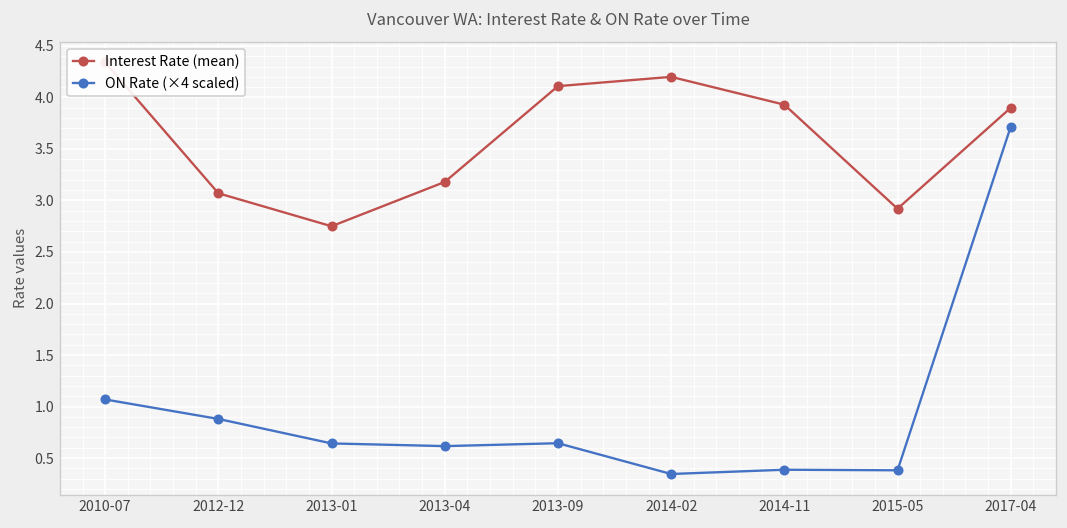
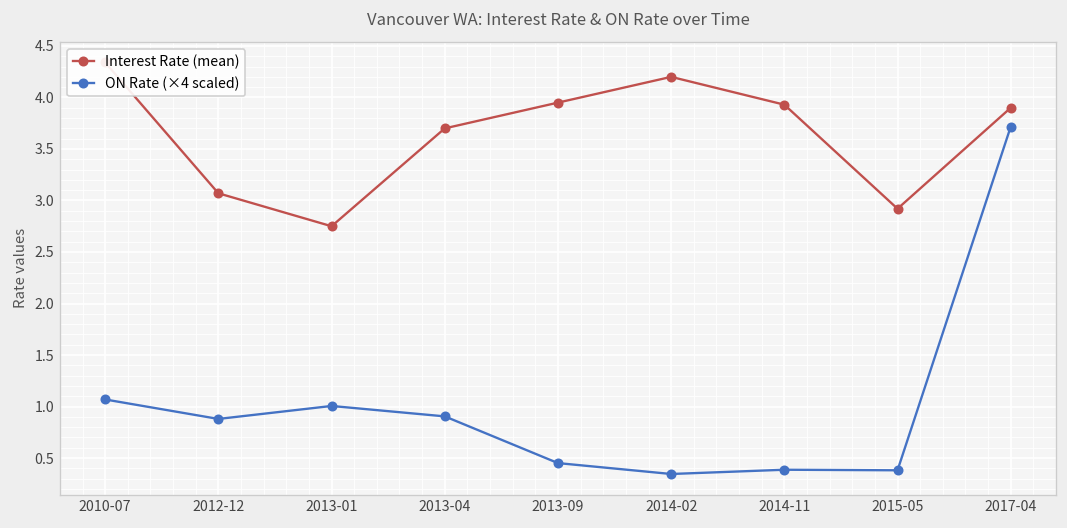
  {
    "Interest Rate (mean)": {
      "2012-12": 3.1,
      "2013-01": 2.8,
-     "2013-04": 3.2,
-     "2013-09": 4.1,
+     "2013-04": 3.7,
+     "2013-09": 4.0,
      "2014-02": 4.2,
      "2014-11": 3.9,
      "2015-05": 2.9,
      "2017-04": 3.9
    },
    "ON Rate (×4 scaled)": {
      "2010-07": 1.1,
      "2012-12": 0.9,
-     "2013-01": 0.6,
-     "2013-04": 0.6,
-     "2013-09": 0.6,
+     "2013-01": 1.0,
+     "2013-04": 0.9,
+     "2013-09": 0.5,
      "2014-02": 0.3,
      "2014-11": 0.4,
      "2015-05": 0.4,
      "2017-04": 3.7
    }
  }
